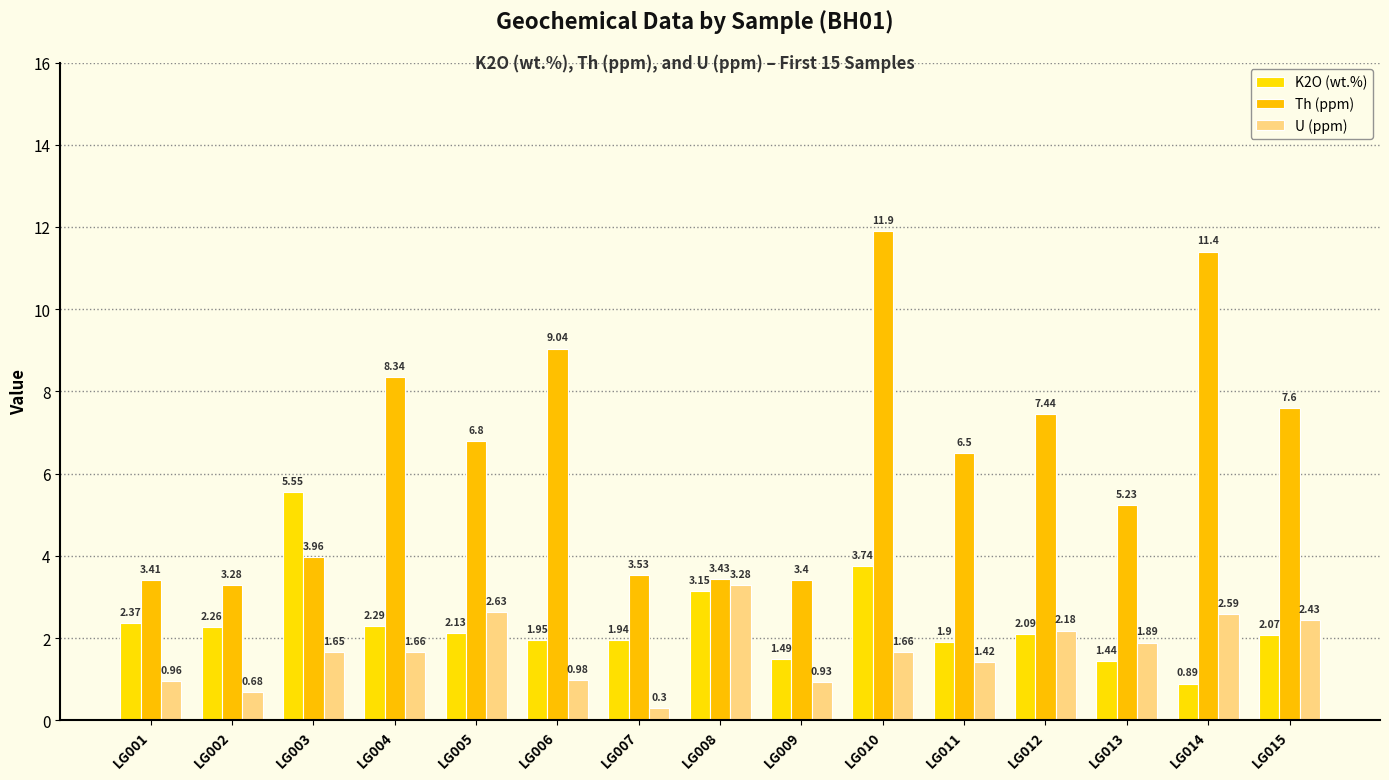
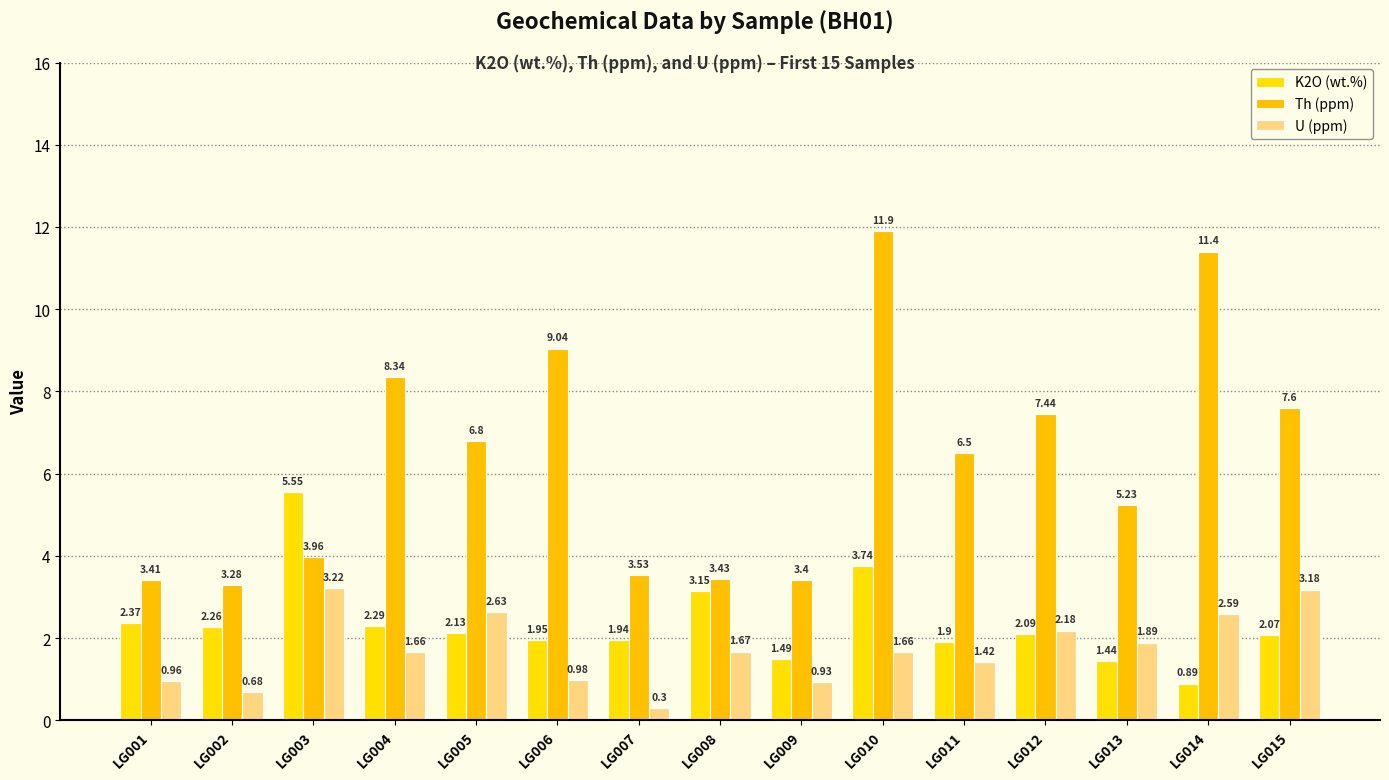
  {
    "U (ppm)": {
      "LG001": 0.96,
      "LG002": 0.68,
-     "LG003": 1.65,
+     "LG003": 3.22,
      "LG004": 1.66,
      "LG005": 2.63,
      "LG006": 0.98,
      "LG007": 0.3,
-     "LG008": 3.28,
+     "LG008": 1.67,
      "LG009": 0.93,
      "LG010": 1.66,
      "LG011": 1.42,
      "LG012": 2.18,
      "LG013": 1.89,
      "LG014": 2.59,
-     "LG015": 2.43
+     "LG015": 3.18
    }
  }
